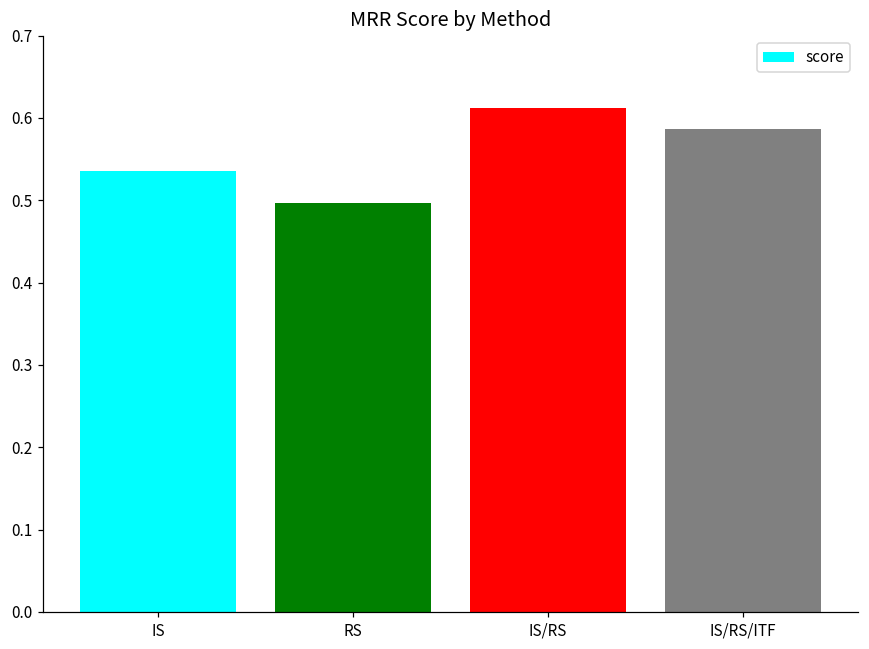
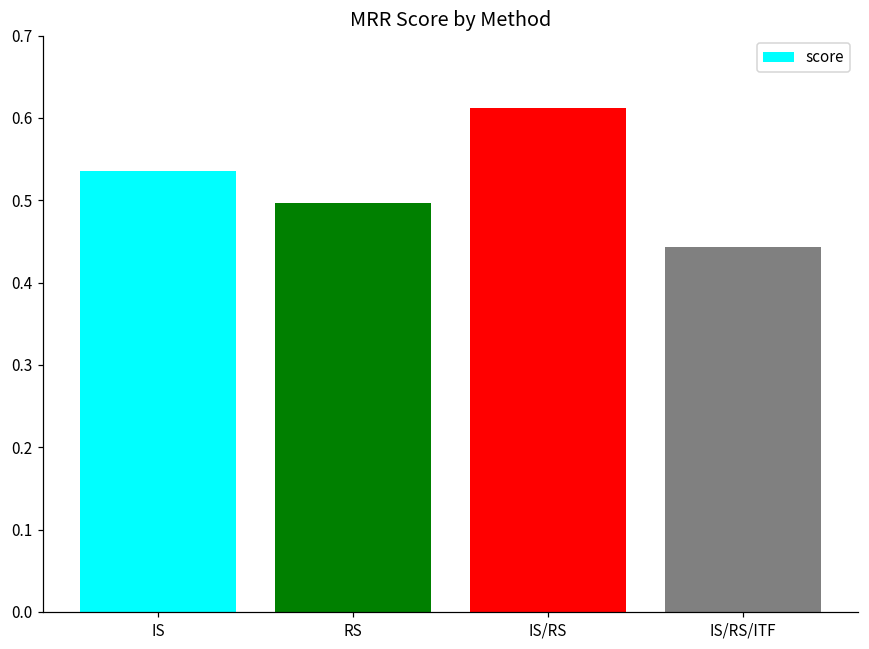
  {
    "IS": 0.54,
    "RS": 0.50,
    "IS/RS": 0.61,
-   "IS/RS/ITF": 0.59
+   "IS/RS/ITF": 0.44
  }
